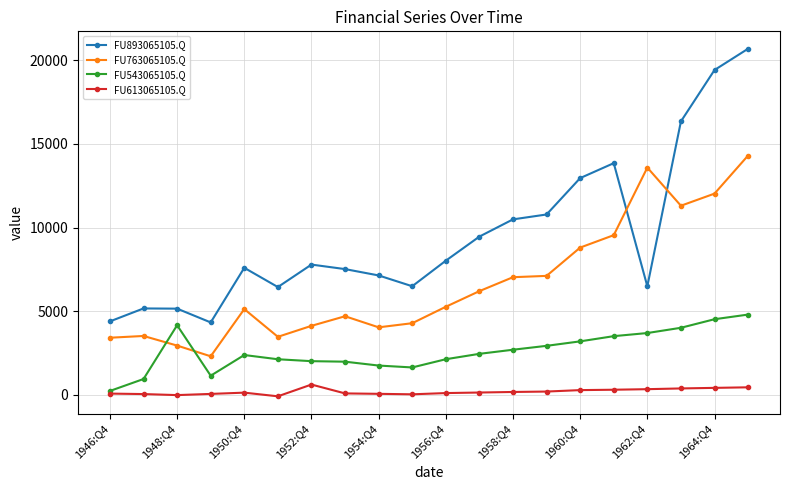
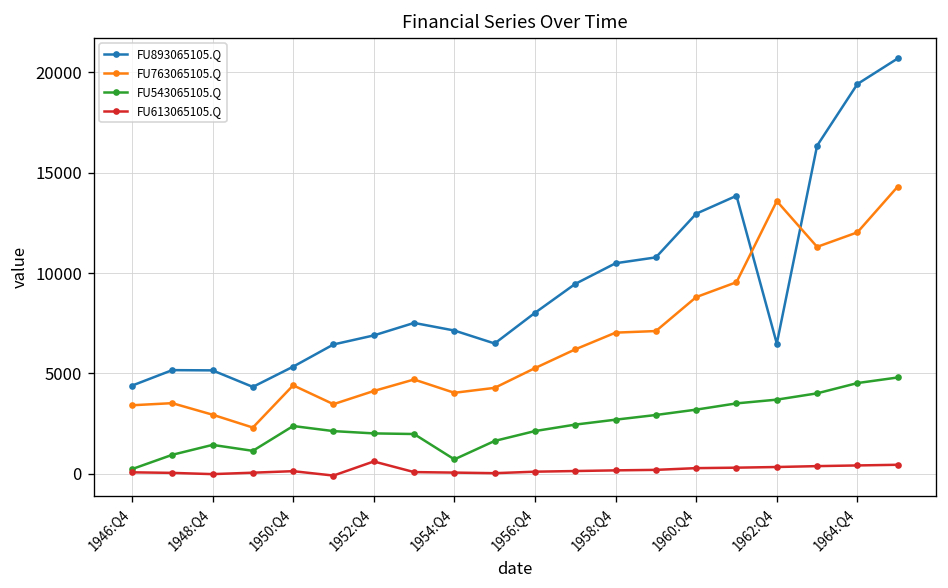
  {
    "FU893065105.Q": {
      "1946:Q4": 4400,
      "1948:Q4": 5200,
-     "1950:Q4": 7600,
-     "1952:Q4": 7800,
+     "1950:Q4": 5300,
+     "1952:Q4": 6900,
      "1954:Q4": 7100,
      "1956:Q4": 8000,
      "1958:Q4": 10500,
      "1960:Q4": 13000,
      "1962:Q4": 6500,
      "1964:Q4": 19400
    },
    "FU763065105.Q": {
      "1946:Q4": 3400,
      "1948:Q4": 2900,
-     "1950:Q4": 5100,
+     "1950:Q4": 4400,
      "1952:Q4": 4100,
      "1954:Q4": 4000,
      "1956:Q4": 5300,
      "1958:Q4": 7000,
      "1960:Q4": 8800,
      "1962:Q4": 13600,
      "1964:Q4": 12000
    },
    "FU543065105.Q": {
      "1946:Q4": 200,
-     "1948:Q4": 4200,
+     "1948:Q4": 1400,
      "1950:Q4": 2400,
      "1952:Q4": 2000,
-     "1954:Q4": 1800,
+     "1954:Q4": 700,
      "1956:Q4": 2100,
      "1958:Q4": 2700,
      "1960:Q4": 3200,
      "1962:Q4": 3700,
      "1964:Q4": 4500
    },
    "FU613065105.Q": {
      "1946:Q4": 100,
      "1948:Q4": 0,
      "1950:Q4": 100,
      "1952:Q4": 600,
      "1954:Q4": 100,
      "1956:Q4": 100,
      "1958:Q4": 200,
      "1960:Q4": 300,
      "1962:Q4": 300,
      "1964:Q4": 400
    }
  }
